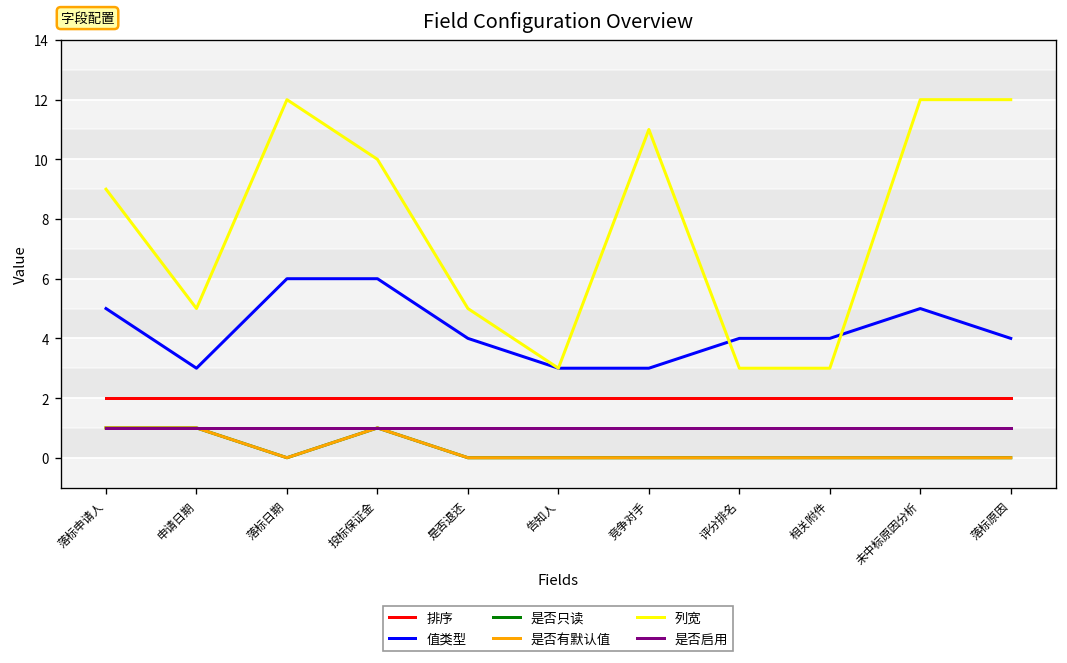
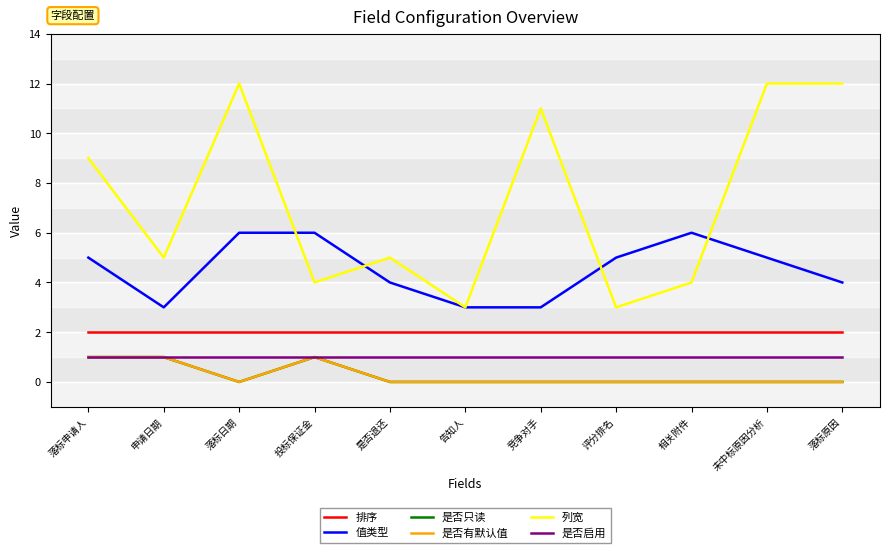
  {
    "排序": {
      "落标申请人": 2,
      "申请日期": 2,
      "落标日期": 2,
      "投标保证金": 2,
      "是否退还": 2,
      "告知人": 2,
      "竞争对手": 2,
      "评分排名": 2,
      "相关附件": 2,
      "未中标原因分析": 2,
      "落标原因": 2
    },
    "值类型": {
      "落标申请人": 5,
      "申请日期": 3,
      "落标日期": 6,
      "投标保证金": 6,
      "是否退还": 4,
      "竞争对手": 3,
-     "评分排名": 4,
-     "相关附件": 4,
+     "评分排名": 5,
+     "相关附件": 6,
      "未中标原因分析": 5,
      "落标原因": 4
    },
    "是否有默认值": {
      "落标日期": 0,
      "是否退还": 0,
      "告知人": 0,
      "竞争对手": 0,
      "评分排名": 0,
      "相关附件": 0,
      "未中标原因分析": 0,
      "落标原因": 0
    },
    "列宽": {
      "落标申请人": 9,
      "申请日期": 5,
      "落标日期": 12,
-     "投标保证金": 10,
+     "投标保证金": 4,
      "是否退还": 5,
      "竞争对手": 11,
      "评分排名": 3,
-     "相关附件": 3,
+     "相关附件": 4,
      "未中标原因分析": 12,
      "落标原因": 12
    },
    "是否启用": {
      "落标日期": 1,
      "是否退还": 1,
      "告知人": 1,
      "竞争对手": 1,
      "评分排名": 1,
      "相关附件": 1,
      "未中标原因分析": 1,
      "落标原因": 1
    }
  }
